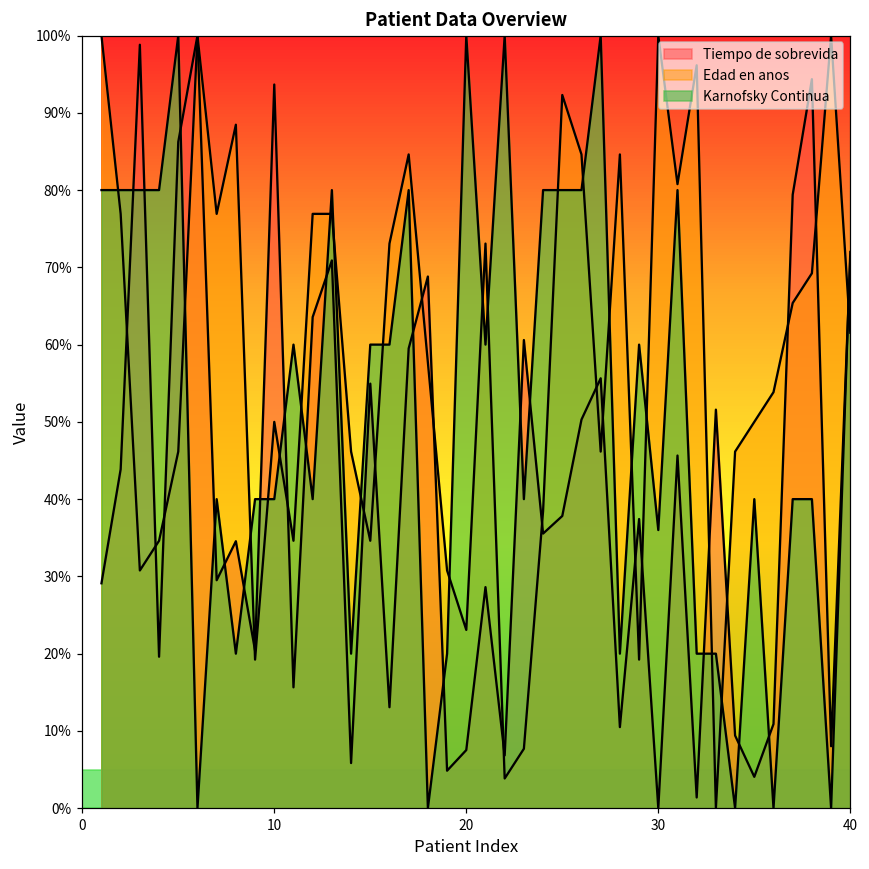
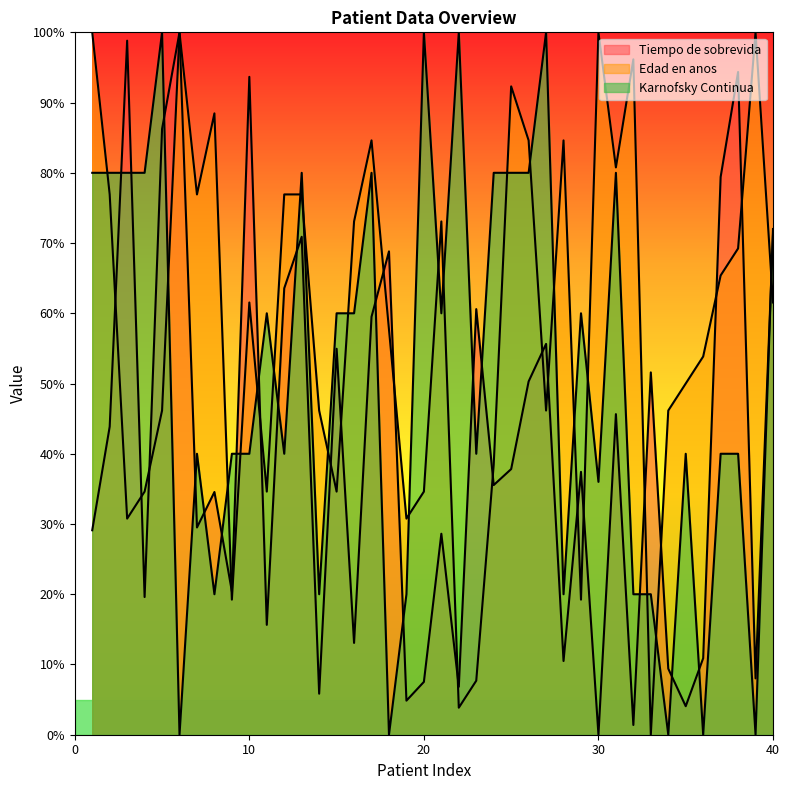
  {
    "Tiempo de sobrevida": {
      "10": "94%",
      "20": "8%",
      "40": "71%"
    },
    "Edad en anos": {
-     "10": "50%",
-     "20": "23%",
+     "10": "62%",
+     "20": "35%",
      "30": "100%",
      "40": "62%"
    },
    "Karnofsky Continua": {
      "10": "40%",
      "20": "100%",
      "30": "36%",
      "40": "72%"
    }
  }
